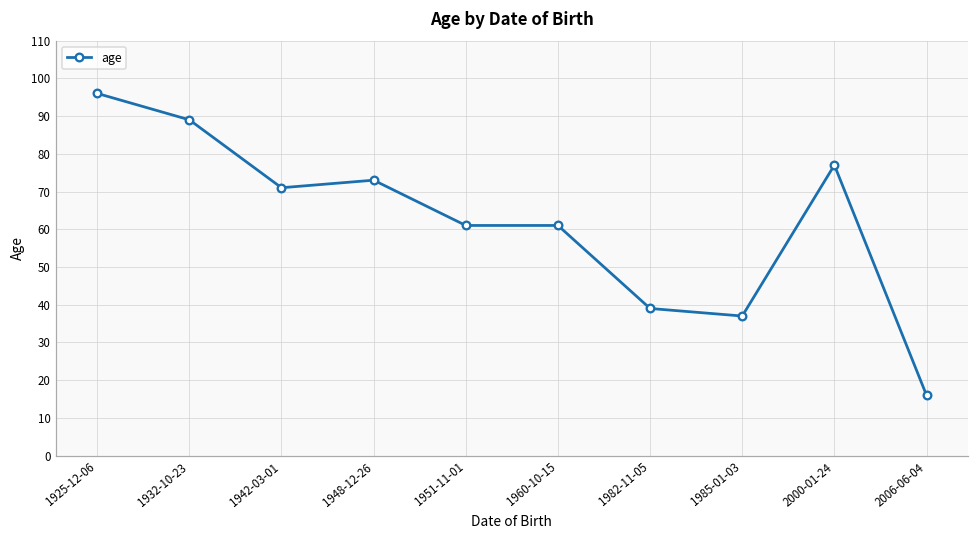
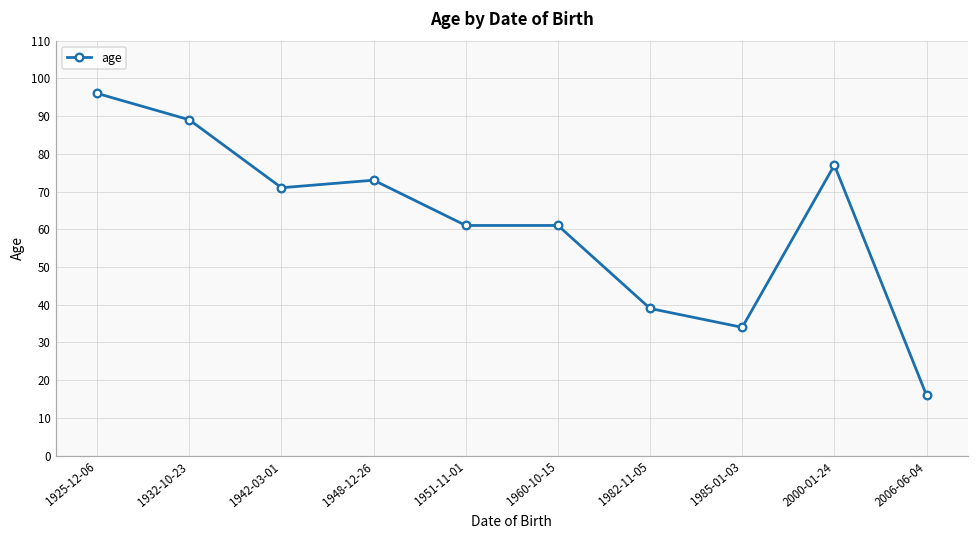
  {
    "1925-12-06": 96,
    "1932-10-23": 89,
    "1942-03-01": 71,
    "1948-12-26": 73,
    "1951-11-01": 61,
    "1960-10-15": 61,
    "1982-11-05": 39,
-   "1985-01-03": 37,
+   "1985-01-03": 34,
    "2000-01-24": 77,
    "2006-06-04": 16
  }
